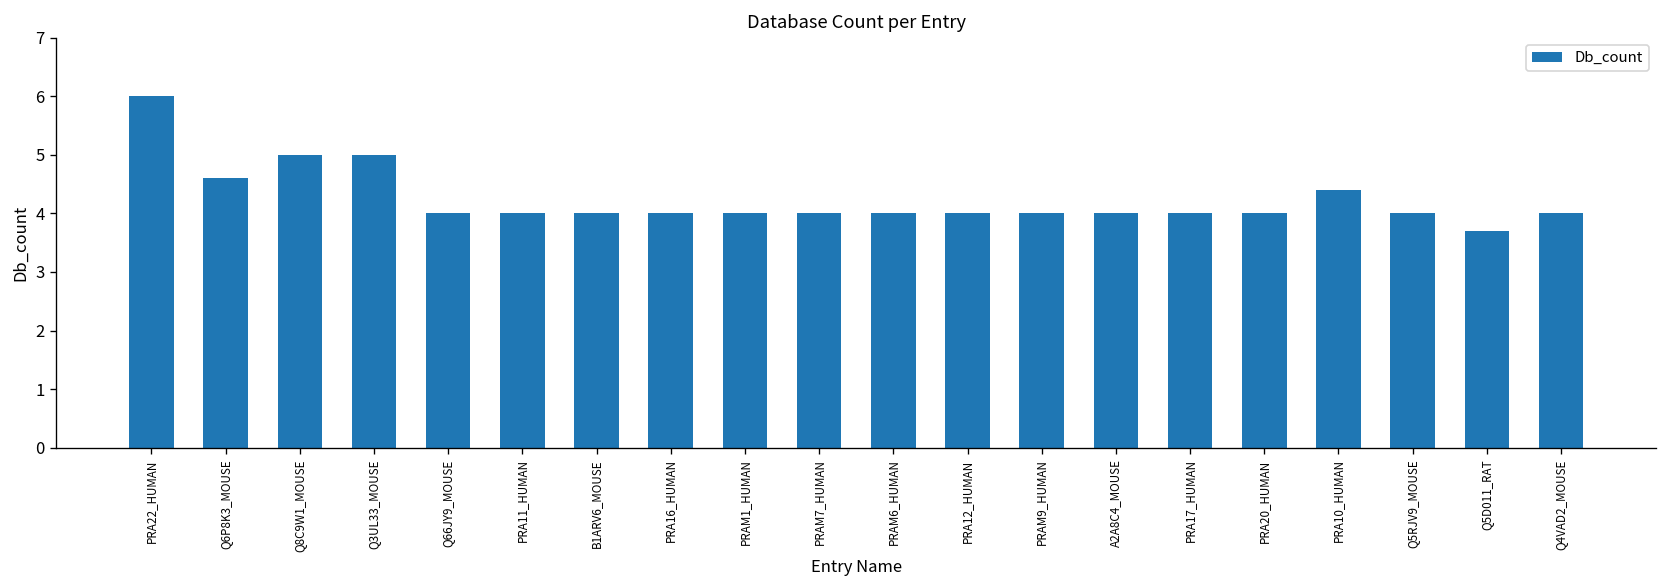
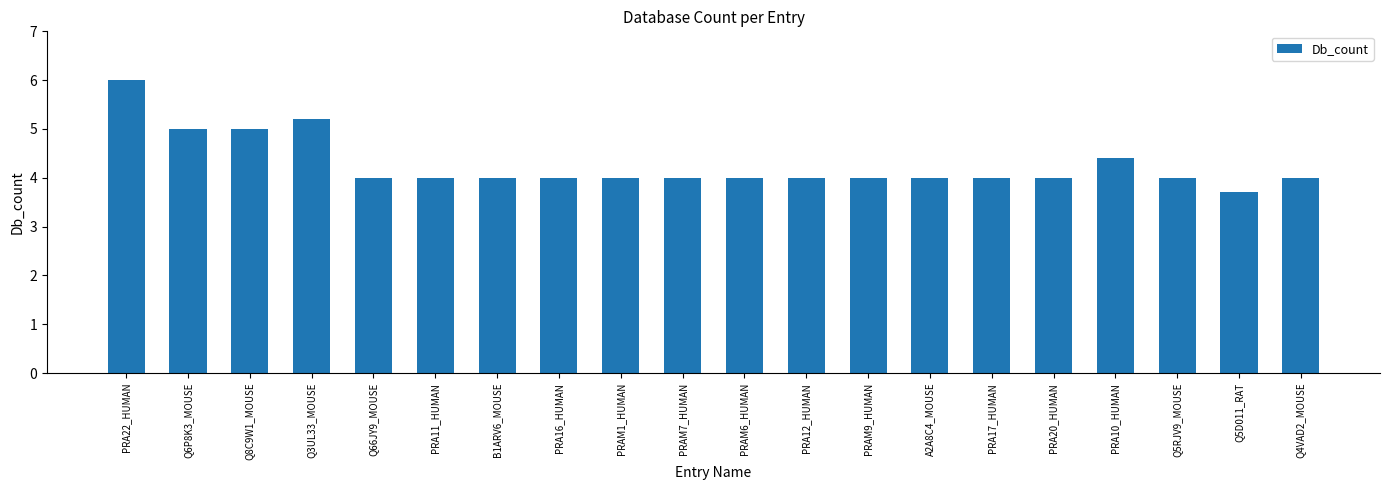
  {
    "PRA22_HUMAN": 6.0,
-   "Q6P8K3_MOUSE": 4.6,
+   "Q6P8K3_MOUSE": 5.0,
    "Q8C9W1_MOUSE": 5.0,
-   "Q3UL33_MOUSE": 5.0,
+   "Q3UL33_MOUSE": 5.2,
    "Q66JY9_MOUSE": 4.0,
    "PRA11_HUMAN": 4.0,
    "B1ARV6_MOUSE": 4.0,
    "PRA16_HUMAN": 4.0,
    "PRAM1_HUMAN": 4.0,
    "PRAM7_HUMAN": 4.0,
    "PRAM6_HUMAN": 4.0,
    "PRA12_HUMAN": 4.0,
    "PRAM9_HUMAN": 4.0,
    "A2A8C4_MOUSE": 4.0,
    "PRA17_HUMAN": 4.0,
    "PRA20_HUMAN": 4.0,
    "PRA10_HUMAN": 4.4,
    "Q5RJV9_MOUSE": 4.0,
    "Q5D011_RAT": 3.7,
    "Q4VAD2_MOUSE": 4.0
  }
